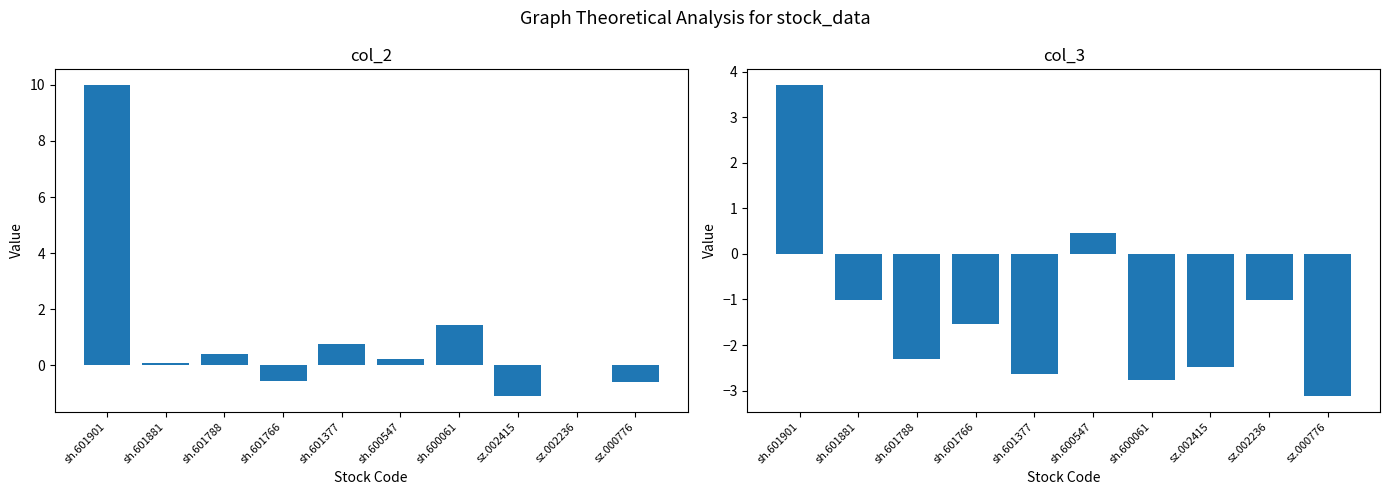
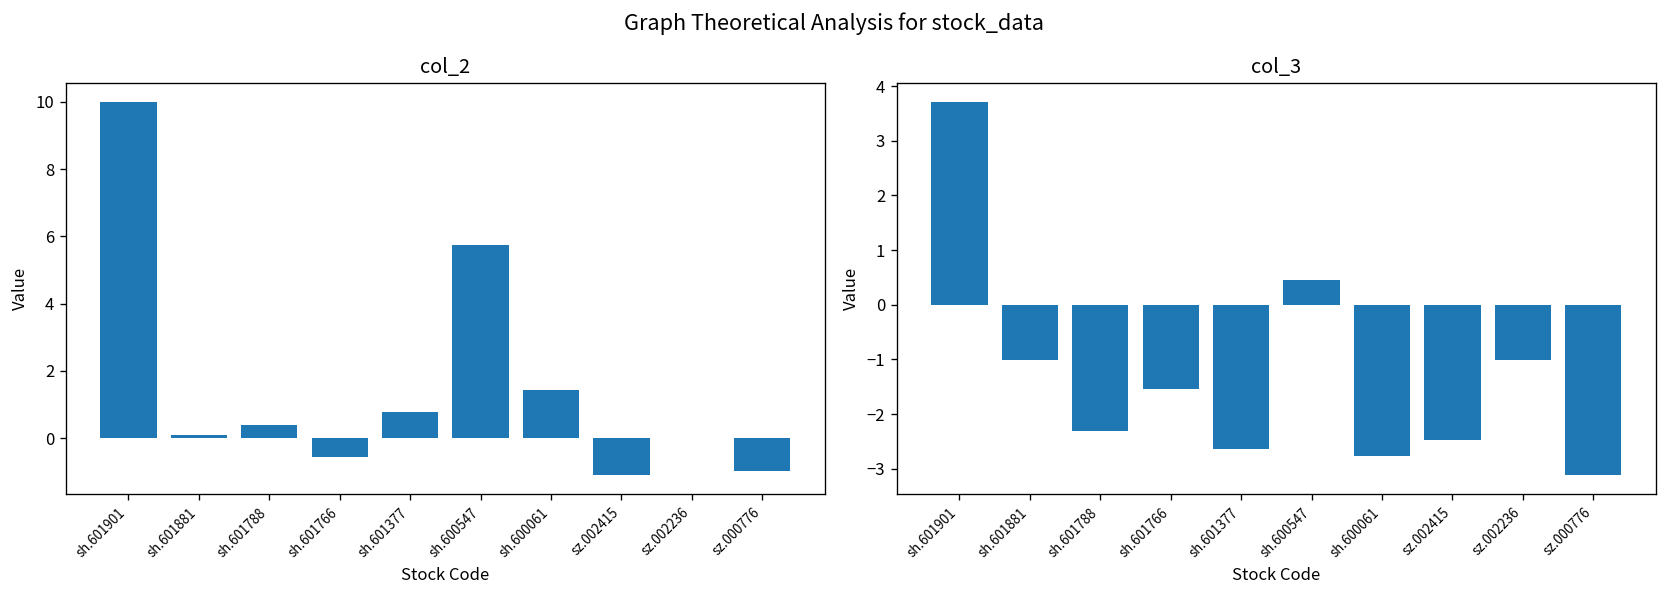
  {
    "col_2": {
      "sh.601901": 10.0,
      "sh.601788": 0.4,
      "sh.601766": -0.6,
      "sh.601377": 0.8,
-     "sh.600547": 0.2,
+     "sh.600547": 5.7,
      "sh.600061": 1.4,
      "sz.002415": -1.1,
      "sz.002236": 0.0,
-     "sz.000776": -0.6
+     "sz.000776": -1.0
    },
    "col_3": {
      "sh.601901": 3.7,
      "sh.601881": -1.0,
      "sh.601788": -2.3,
      "sh.601766": -1.5,
      "sh.601377": -2.6,
      "sh.600547": 0.5,
      "sh.600061": -2.8,
      "sz.002415": -2.5,
      "sz.002236": -1.0,
      "sz.000776": -3.1
    }
  }
